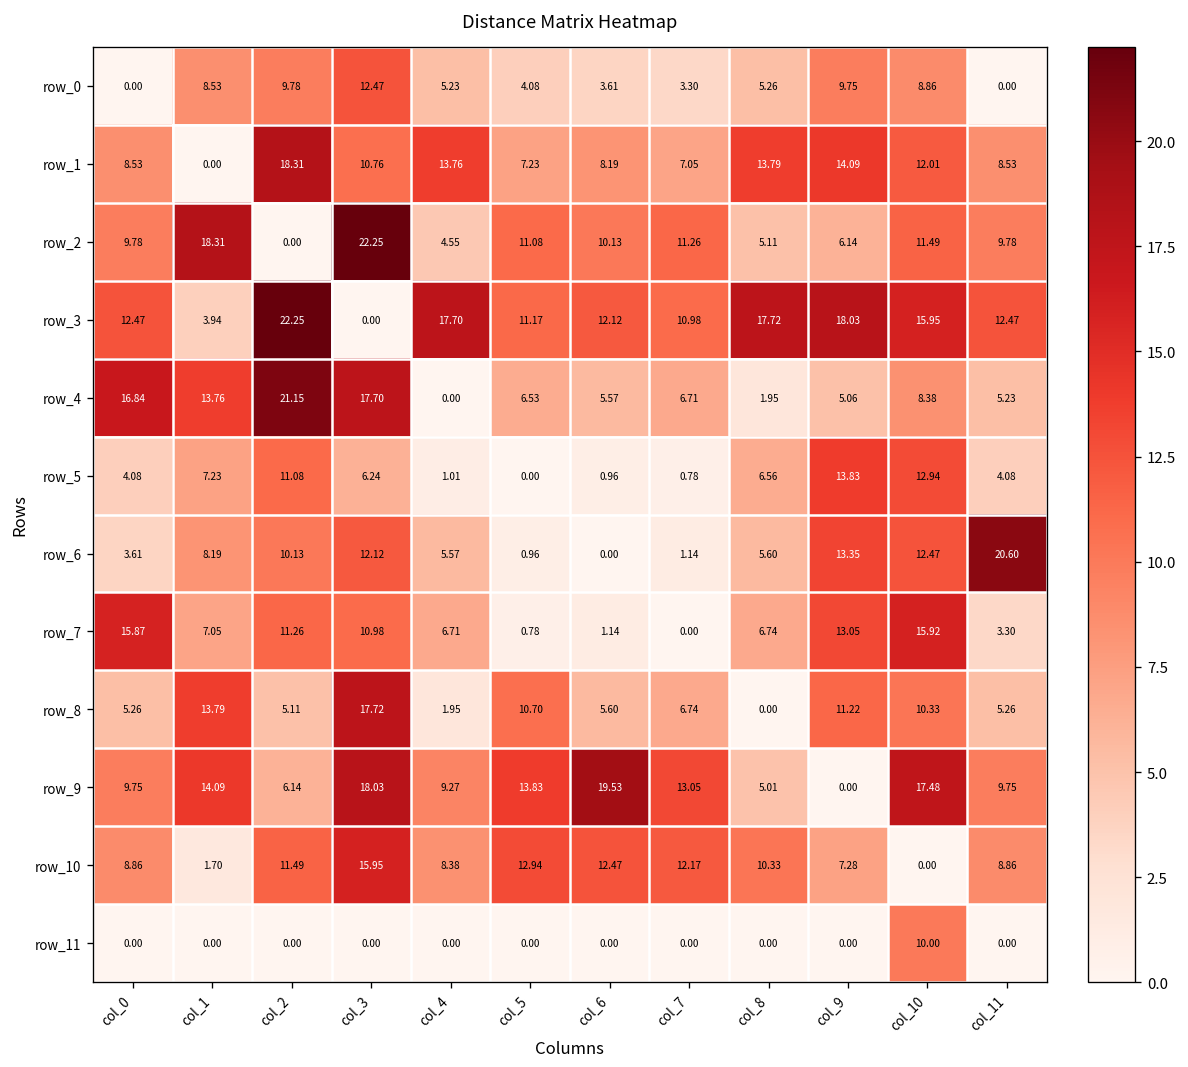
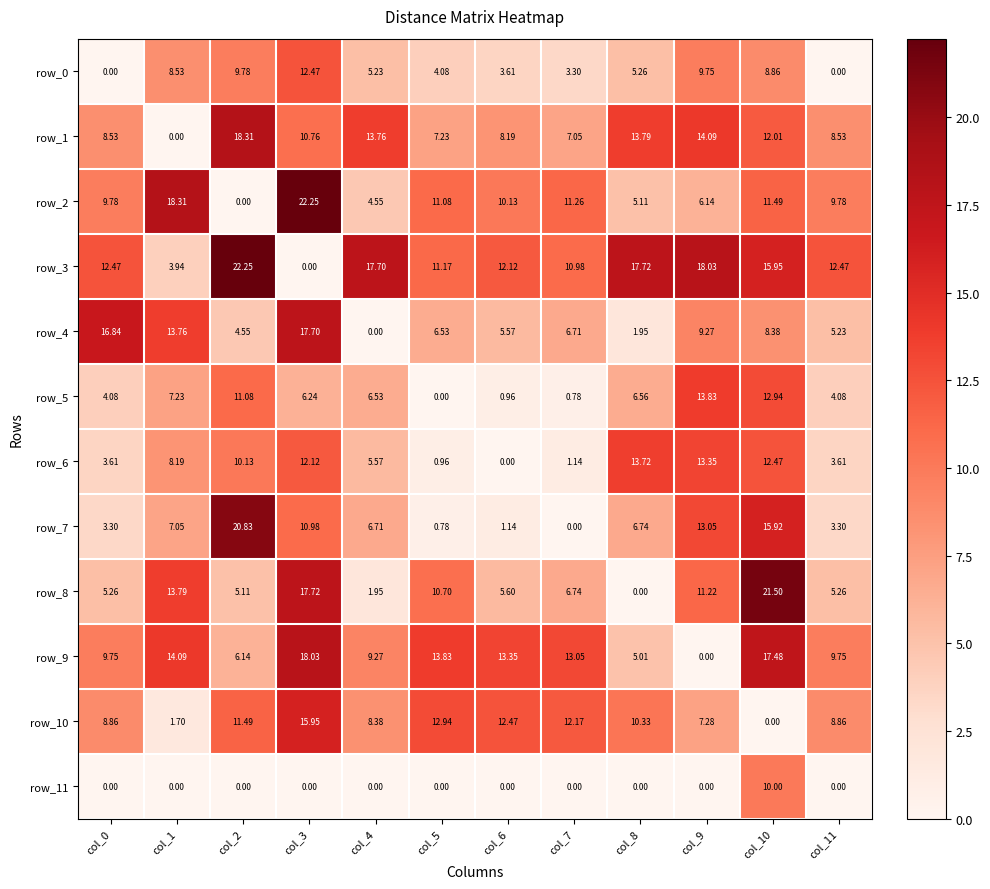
  {
    "row_0": {
      "col_0": 0.00,
      "col_1": 8.53,
      "col_2": 9.78,
      "col_3": 12.47,
      "col_4": 5.23,
      "col_5": 4.08,
      "col_6": 3.61,
      "col_7": 3.30,
      "col_8": 5.26,
      "col_9": 9.75,
      "col_10": 8.86,
      "col_11": 0.00
    },
    "row_1": {
      "col_0": 8.53,
      "col_1": 0.00,
      "col_2": 18.31,
      "col_3": 10.76,
      "col_4": 13.76,
      "col_5": 7.23,
      "col_6": 8.19,
      "col_7": 7.05,
      "col_8": 13.79,
      "col_9": 14.09,
      "col_10": 12.01,
      "col_11": 8.53
    },
    "row_2": {
      "col_0": 9.78,
      "col_1": 18.31,
      "col_2": 0.00,
      "col_3": 22.25,
      "col_4": 4.55,
      "col_5": 11.08,
      "col_6": 10.13,
      "col_7": 11.26,
      "col_8": 5.11,
      "col_9": 6.14,
      "col_10": 11.49,
      "col_11": 9.78
    },
    "row_3": {
      "col_0": 12.47,
      "col_1": 3.94,
      "col_2": 22.25,
      "col_3": 0.00,
      "col_4": 17.70,
      "col_5": 11.17,
      "col_6": 12.12,
      "col_7": 10.98,
      "col_8": 17.72,
      "col_9": 18.03,
      "col_10": 15.95,
      "col_11": 12.47
    },
    "row_4": {
      "col_0": 16.84,
      "col_1": 13.76,
-     "col_2": 21.15,
+     "col_2": 4.55,
      "col_3": 17.70,
      "col_4": 0.00,
      "col_5": 6.53,
      "col_6": 5.57,
      "col_7": 6.71,
      "col_8": 1.95,
-     "col_9": 5.06,
+     "col_9": 9.27,
      "col_10": 8.38,
      "col_11": 5.23
    },
    "row_5": {
      "col_0": 4.08,
      "col_1": 7.23,
      "col_2": 11.08,
      "col_3": 6.24,
-     "col_4": 1.01,
+     "col_4": 6.53,
      "col_5": 0.00,
      "col_6": 0.96,
      "col_7": 0.78,
      "col_8": 6.56,
      "col_9": 13.83,
      "col_10": 12.94,
      "col_11": 4.08
    },
    "row_6": {
      "col_0": 3.61,
      "col_1": 8.19,
      "col_2": 10.13,
      "col_3": 12.12,
      "col_4": 5.57,
      "col_5": 0.96,
      "col_6": 0.00,
      "col_7": 1.14,
-     "col_8": 5.60,
+     "col_8": 13.72,
      "col_9": 13.35,
      "col_10": 12.47,
-     "col_11": 20.60
+     "col_11": 3.61
    },
    "row_7": {
-     "col_0": 15.87,
+     "col_0": 3.30,
      "col_1": 7.05,
-     "col_2": 11.26,
+     "col_2": 20.83,
      "col_3": 10.98,
      "col_4": 6.71,
      "col_5": 0.78,
      "col_6": 1.14,
      "col_7": 0.00,
      "col_8": 6.74,
      "col_9": 13.05,
      "col_10": 15.92,
      "col_11": 3.30
    },
    "row_8": {
      "col_0": 5.26,
      "col_1": 13.79,
      "col_2": 5.11,
      "col_3": 17.72,
      "col_4": 1.95,
      "col_5": 10.70,
      "col_6": 5.60,
      "col_7": 6.74,
      "col_8": 0.00,
      "col_9": 11.22,
-     "col_10": 10.33,
+     "col_10": 21.50,
      "col_11": 5.26
    },
    "row_9": {
      "col_0": 9.75,
      "col_1": 14.09,
      "col_2": 6.14,
      "col_3": 18.03,
      "col_4": 9.27,
      "col_5": 13.83,
-     "col_6": 19.53,
+     "col_6": 13.35,
      "col_7": 13.05,
      "col_8": 5.01,
      "col_9": 0.00,
      "col_10": 17.48,
      "col_11": 9.75
    },
    "row_10": {
      "col_0": 8.86,
      "col_1": 1.70,
      "col_2": 11.49,
      "col_3": 15.95,
      "col_4": 8.38,
      "col_5": 12.94,
      "col_6": 12.47,
      "col_7": 12.17,
      "col_8": 10.33,
      "col_9": 7.28,
      "col_10": 0.00,
      "col_11": 8.86
    },
    "row_11": {
      "col_0": 0.00,
      "col_1": 0.00,
      "col_2": 0.00,
      "col_3": 0.00,
      "col_4": 0.00,
      "col_5": 0.00,
      "col_6": 0.00,
      "col_7": 0.00,
      "col_8": 0.00,
      "col_9": 0.00,
      "col_10": 10.00,
      "col_11": 0.00
    }
  }
